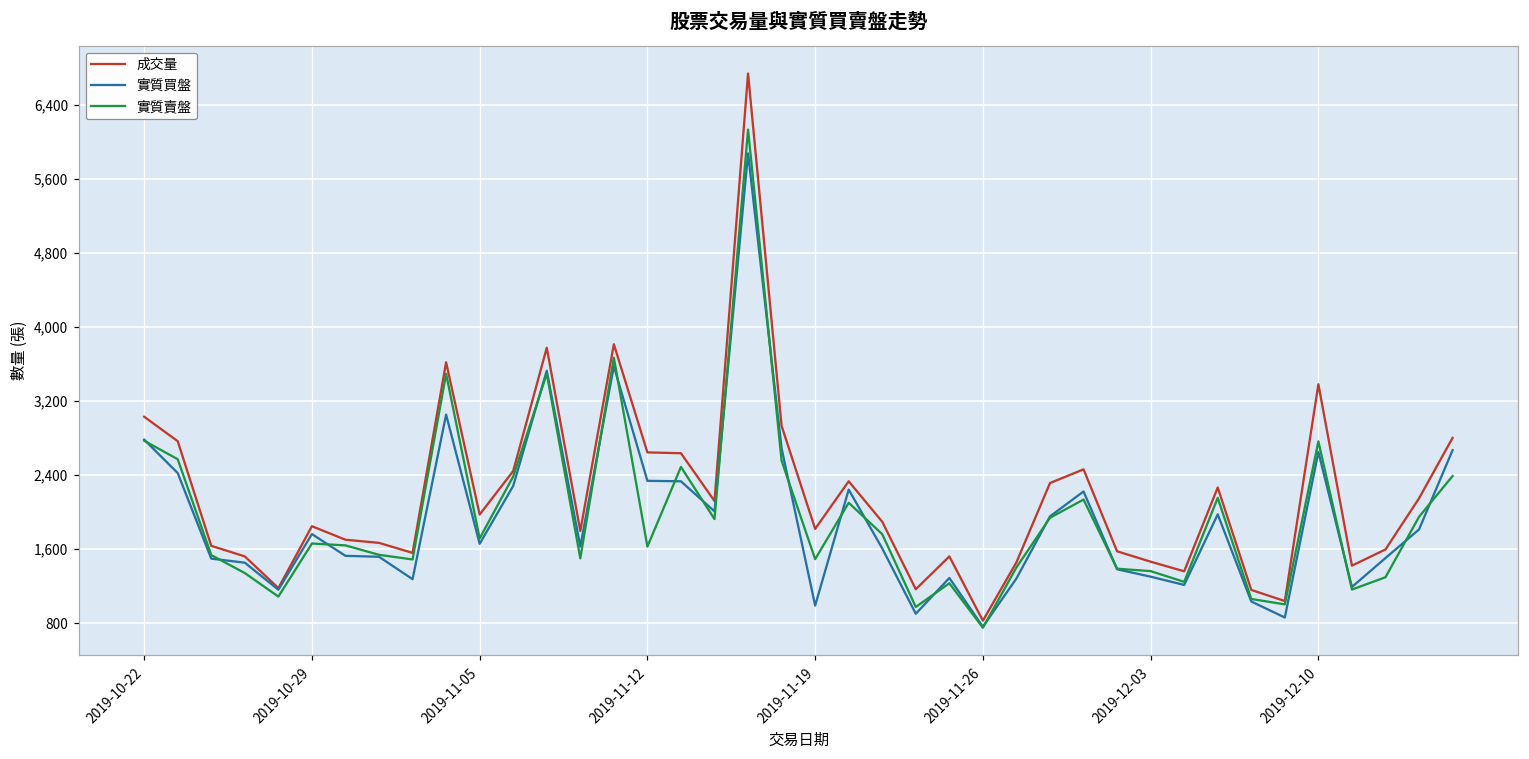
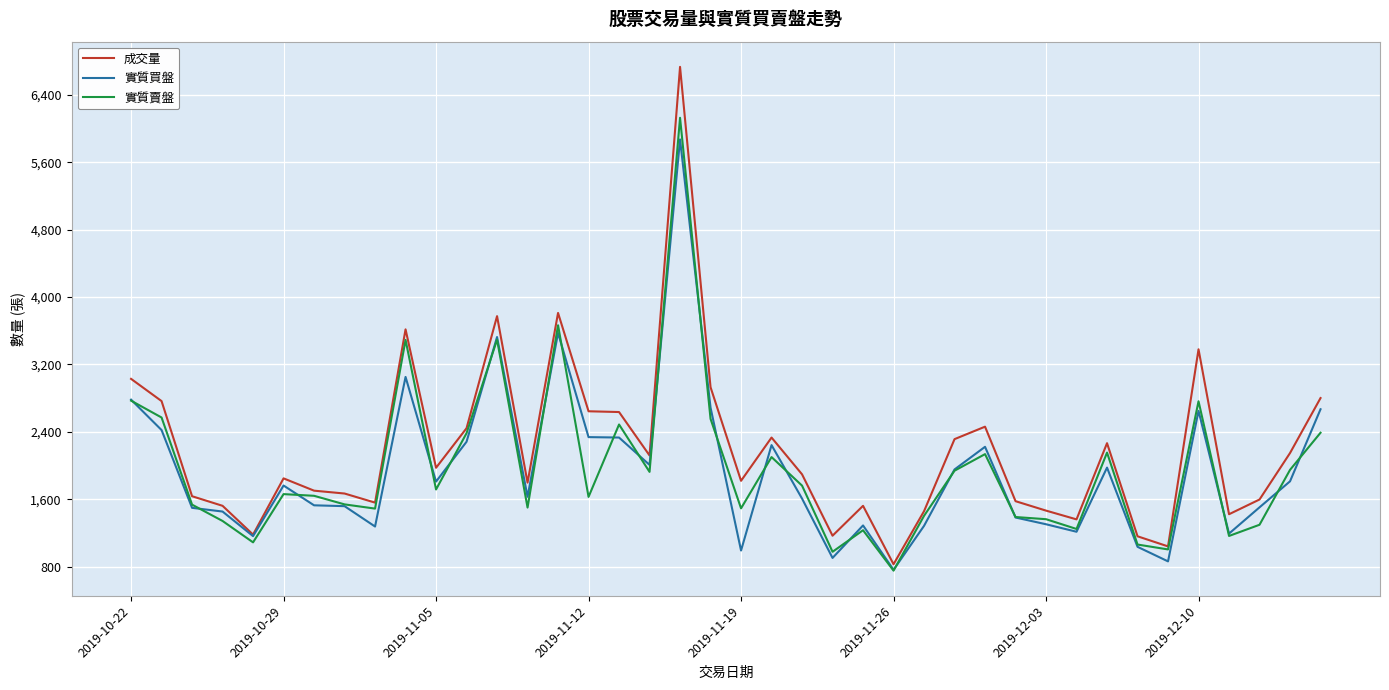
  {
    "成交量": {
      "2019-10-22": "3,000",
      "2019-10-29": "1,800",
      "2019-11-05": "2,000",
      "2019-11-12": "2,600",
      "2019-11-19": "1,800",
      "2019-11-26": "800",
      "2019-12-03": "1,500",
      "2019-12-10": "3,400"
    },
    "實質買盤": {
      "2019-10-29": "1,800",
-     "2019-11-05": "1,700",
+     "2019-11-05": "1,800",
      "2019-11-12": "2,300",
      "2019-11-19": "1,000",
      "2019-12-03": "1,300",
      "2019-12-10": "2,600"
    },
    "實質賣盤": {
      "2019-10-29": "1,700",
      "2019-11-05": "1,700",
      "2019-11-12": "1,600",
      "2019-11-19": "1,500",
      "2019-12-03": "1,400",
      "2019-12-10": "2,800"
    }
  }
